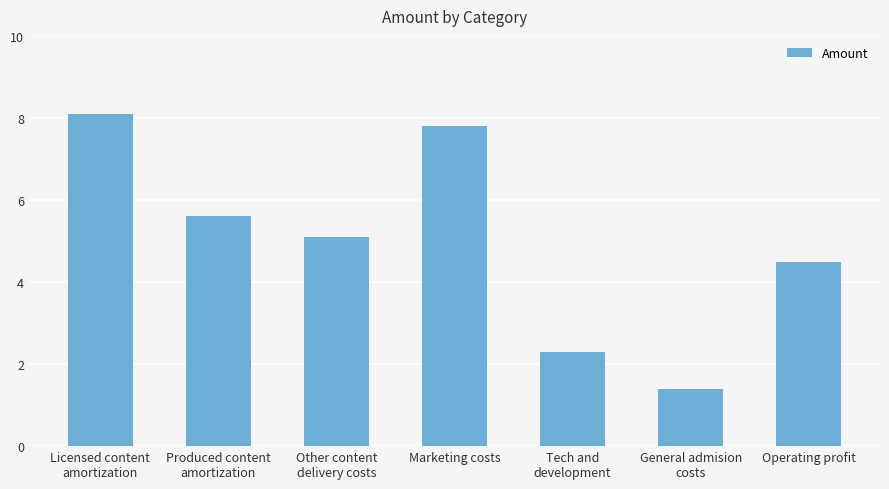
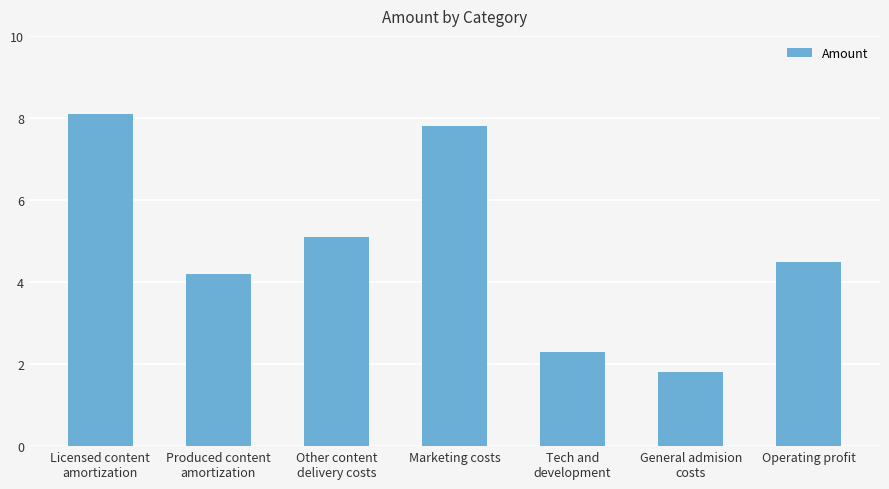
  {
    "Licensed content amortization": 8.1,
-   "Produced content amortization": 5.6,
+   "Produced content amortization": 4.2,
    "Other content delivery costs": 5.1,
    "Marketing costs": 7.8,
    "Tech and development": 2.3,
-   "General admision costs": 1.4,
+   "General admision costs": 1.8,
    "Operating profit": 4.5
  }
